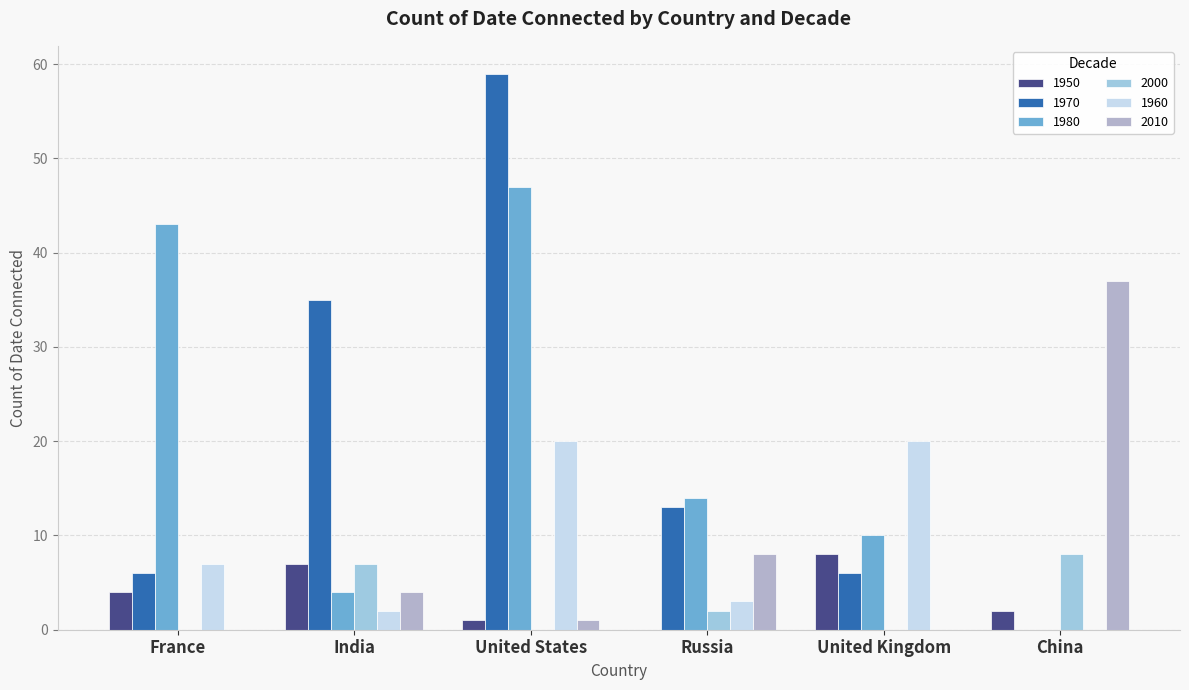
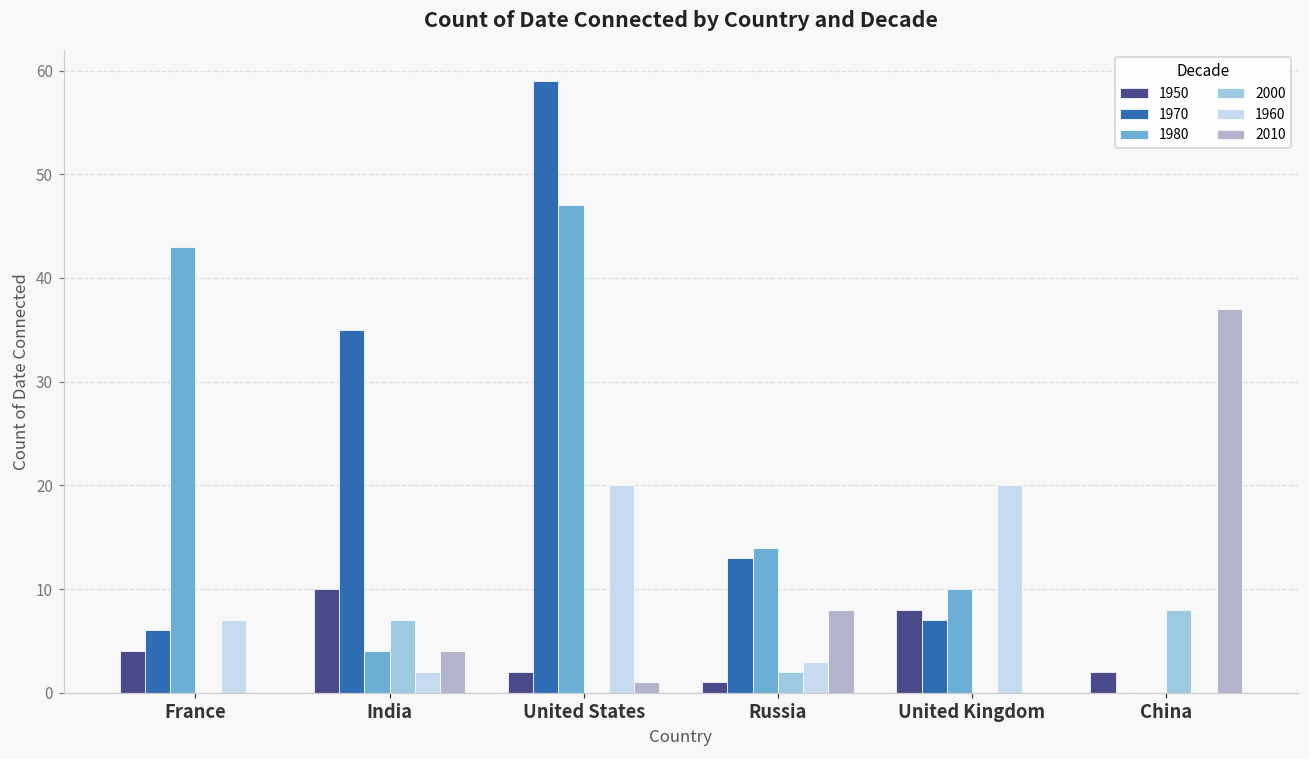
  {
    "1950": {
      "France": 4,
-     "India": 7,
-     "United States": 1,
-     "Russia": 0,
+     "India": 10,
+     "United States": 2,
+     "Russia": 1,
      "United Kingdom": 8,
      "China": 2
    },
    "1970": {
      "France": 6,
      "India": 35,
      "United States": 59,
      "Russia": 13,
-     "United Kingdom": 6,
+     "United Kingdom": 7,
      "China": 0
    }
  }
